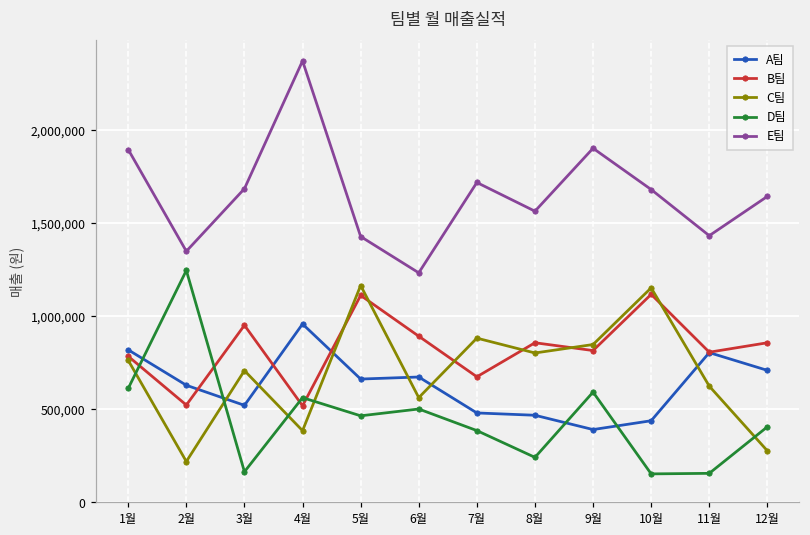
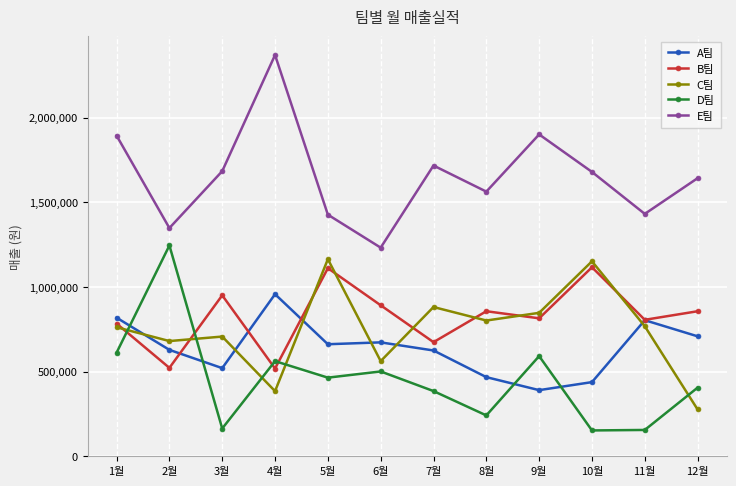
  {
    "A팀": {
      "1월": "820,000",
      "2월": "630,000",
      "3월": "520,000",
      "4월": "960,000",
      "5월": "660,000",
      "6월": "670,000",
-     "7월": "480,000",
+     "7월": "620,000",
      "8월": "470,000",
      "9월": "390,000",
      "10월": "440,000",
      "12월": "710,000"
    },
    "B팀": {
      "1월": "780,000",
      "2월": "520,000",
      "3월": "950,000",
      "4월": "520,000",
      "5월": "1,110,000",
      "6월": "890,000",
      "7월": "670,000",
      "8월": "860,000",
      "9월": "810,000",
      "10월": "1,120,000",
      "12월": "860,000"
    },
    "C팀": {
      "1월": "760,000",
-     "2월": "220,000",
+     "2월": "680,000",
      "3월": "710,000",
      "4월": "380,000",
      "5월": "1,160,000",
      "6월": "560,000",
      "7월": "880,000",
      "8월": "800,000",
      "9월": "850,000",
      "10월": "1,150,000",
-     "11월": "620,000",
+     "11월": "770,000",
      "12월": "280,000"
    },
    "D팀": {
      "1월": "610,000",
      "2월": "1,250,000",
      "3월": "160,000",
      "4월": "560,000",
      "5월": "460,000",
      "6월": "500,000",
      "7월": "390,000",
      "8월": "240,000",
      "9월": "590,000",
      "10월": "150,000",
      "11월": "160,000",
      "12월": "410,000"
    },
    "E팀": {
      "1월": "1,890,000",
      "2월": "1,350,000",
      "3월": "1,680,000",
      "4월": "2,370,000",
      "5월": "1,430,000",
      "6월": "1,230,000",
      "7월": "1,720,000",
      "8월": "1,560,000",
      "9월": "1,900,000",
      "10월": "1,680,000",
      "11월": "1,430,000",
      "12월": "1,640,000"
    }
  }
